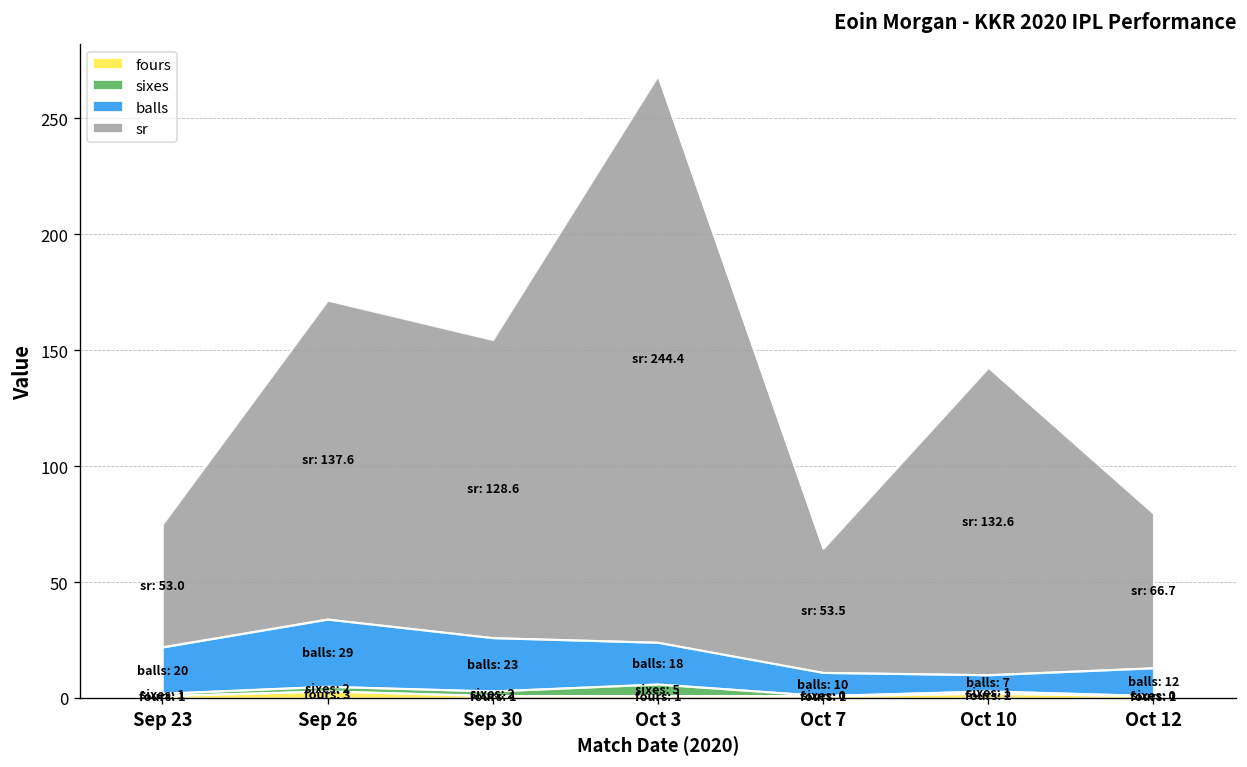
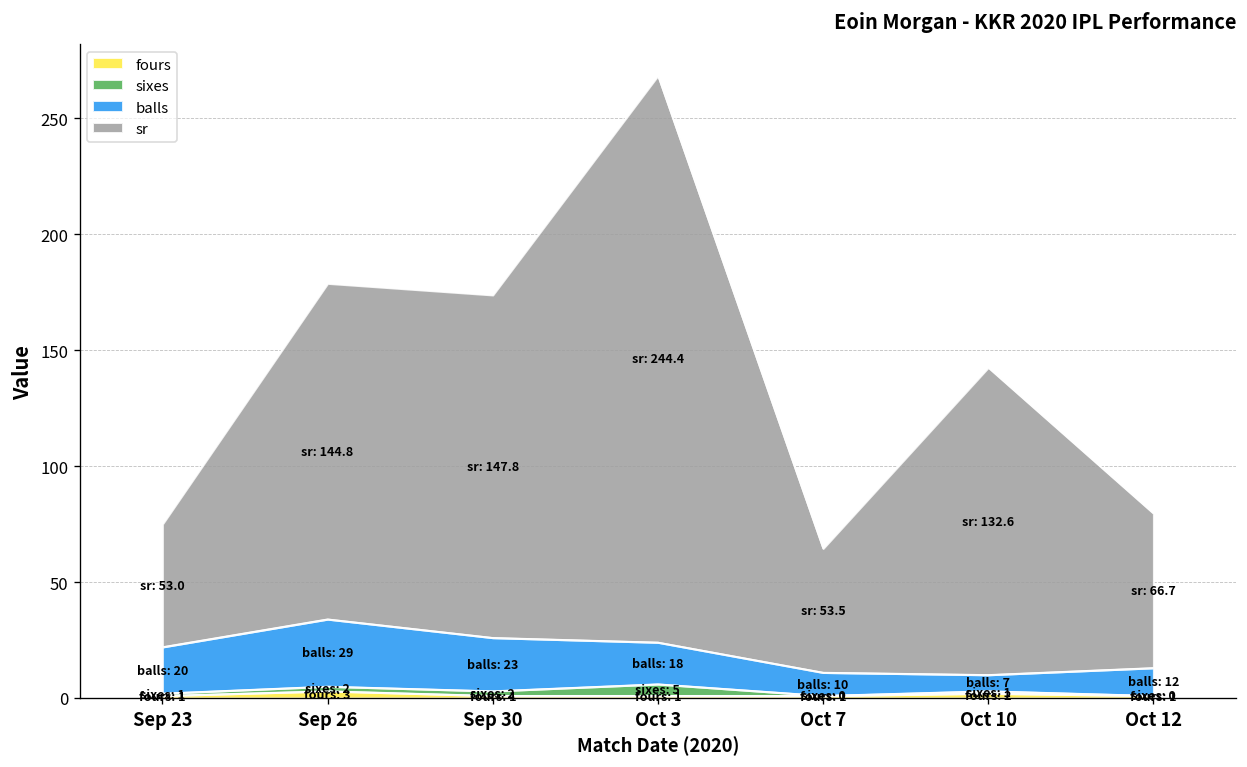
  {
    "balls": {
      "Sep 23": 20,
      "Sep 26": 29,
      "Sep 30": 23,
      "Oct 3": 18,
      "Oct 7": 10,
      "Oct 12": 12
    },
    "sr": {
-     "Sep 26": 137.6,
-     "Sep 30": 128.6
+     "Sep 26": 144.8,
+     "Sep 30": 147.8
    }
  }
